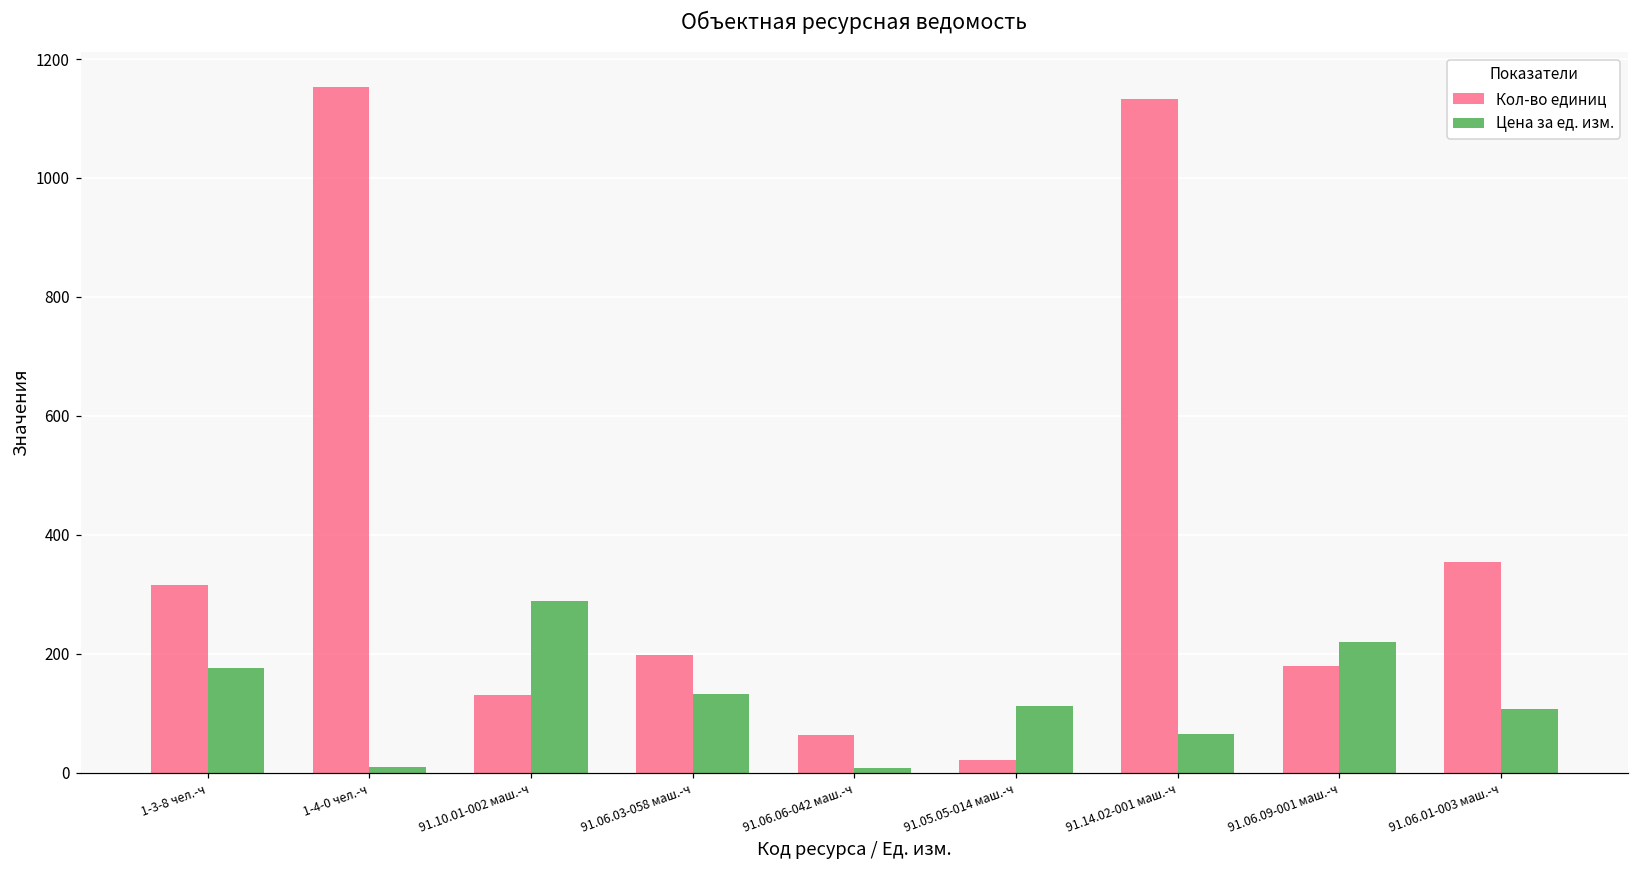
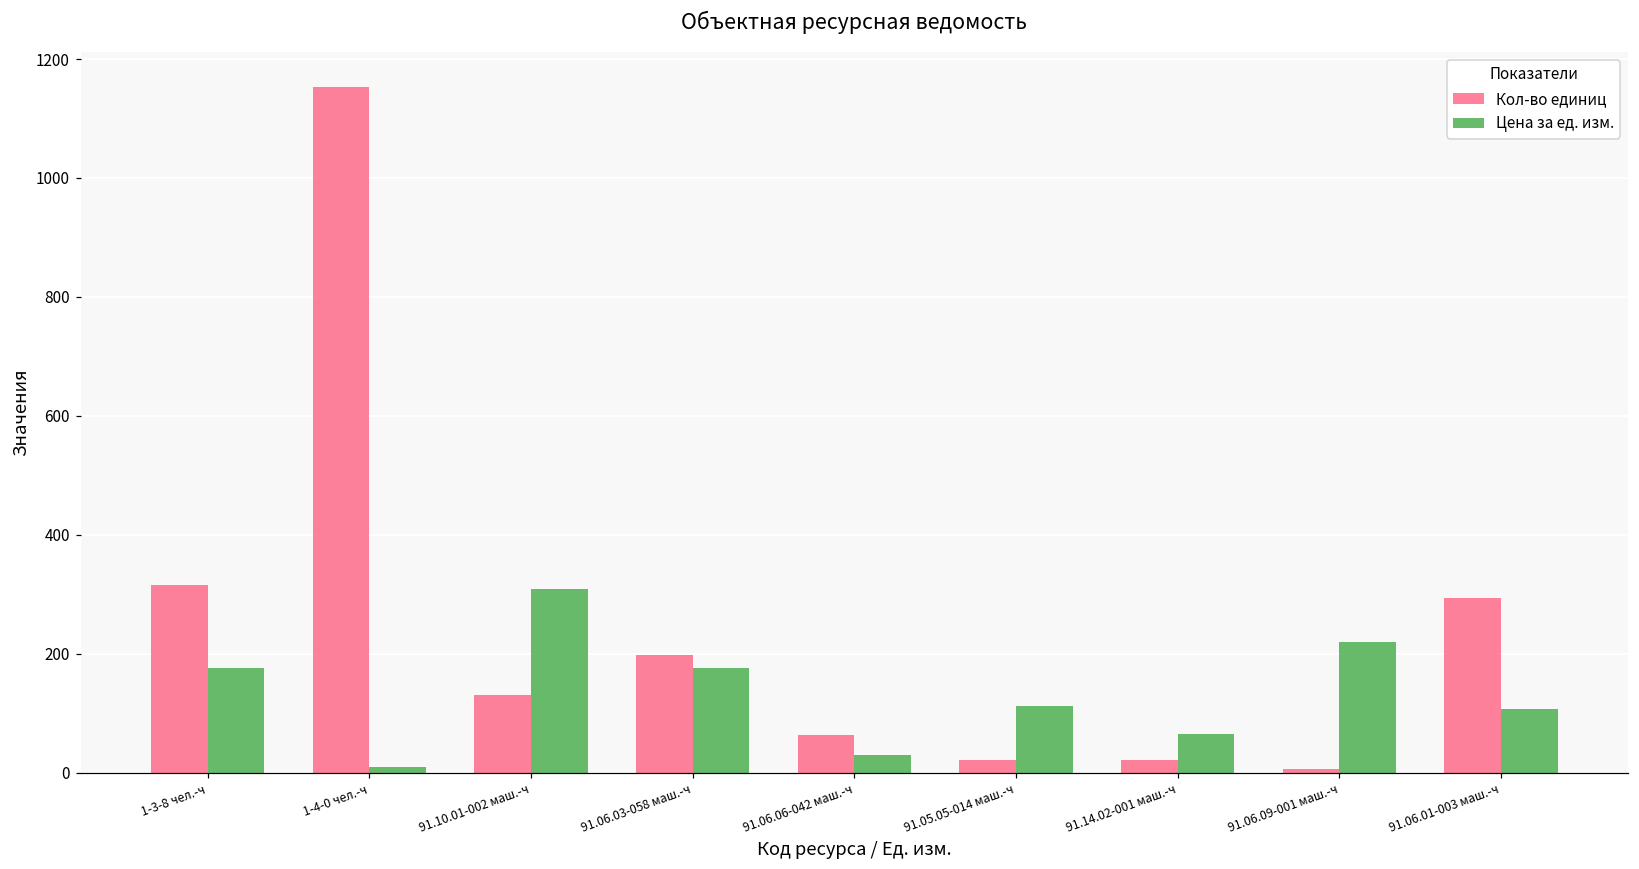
  {
    "Кол-во единиц": {
      "1-3-8 чел.-ч": 320,
      "1-4-0 чел.-ч": 1150,
      "91.10.01-002 маш.-ч": 130,
      "91.06.03-058 маш.-ч": 200,
      "91.06.06-042 маш.-ч": 60,
      "91.05.05-014 маш.-ч": 20,
-     "91.14.02-001 маш.-ч": 1130,
-     "91.06.09-001 маш.-ч": 180,
-     "91.06.01-003 маш.-ч": 350
+     "91.14.02-001 маш.-ч": 20,
+     "91.06.09-001 маш.-ч": 10,
+     "91.06.01-003 маш.-ч": 290
    },
    "Цена за ед. изм.": {
      "1-3-8 чел.-ч": 180,
      "1-4-0 чел.-ч": 10,
-     "91.10.01-002 маш.-ч": 290,
-     "91.06.03-058 маш.-ч": 130,
-     "91.06.06-042 маш.-ч": 10,
+     "91.10.01-002 маш.-ч": 310,
+     "91.06.03-058 маш.-ч": 180,
+     "91.06.06-042 маш.-ч": 30,
      "91.05.05-014 маш.-ч": 110,
      "91.14.02-001 маш.-ч": 70,
      "91.06.09-001 маш.-ч": 220,
      "91.06.01-003 маш.-ч": 110
    }
  }
